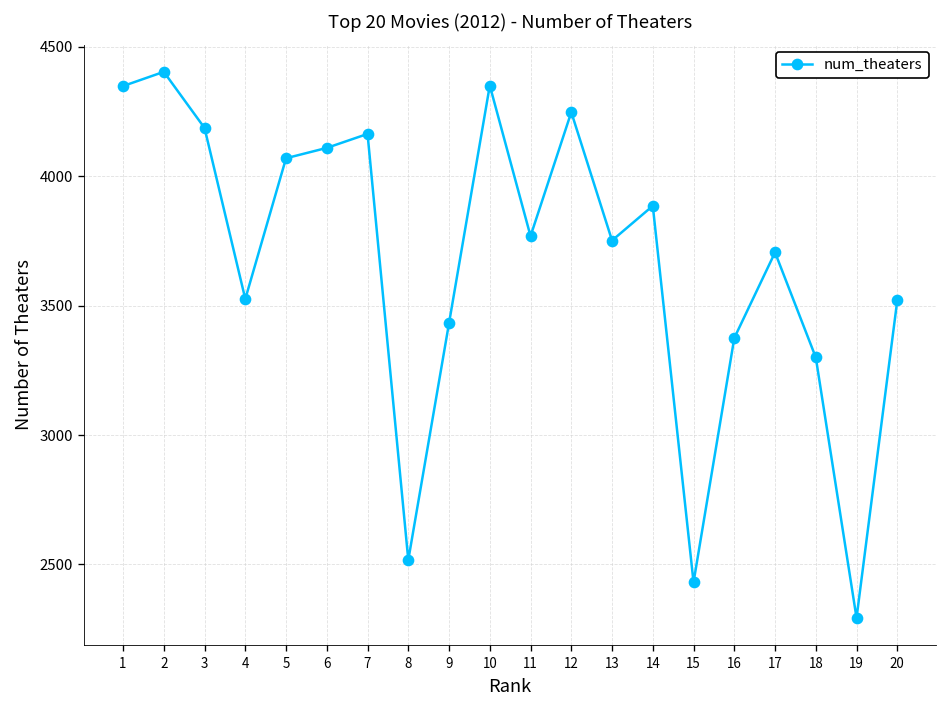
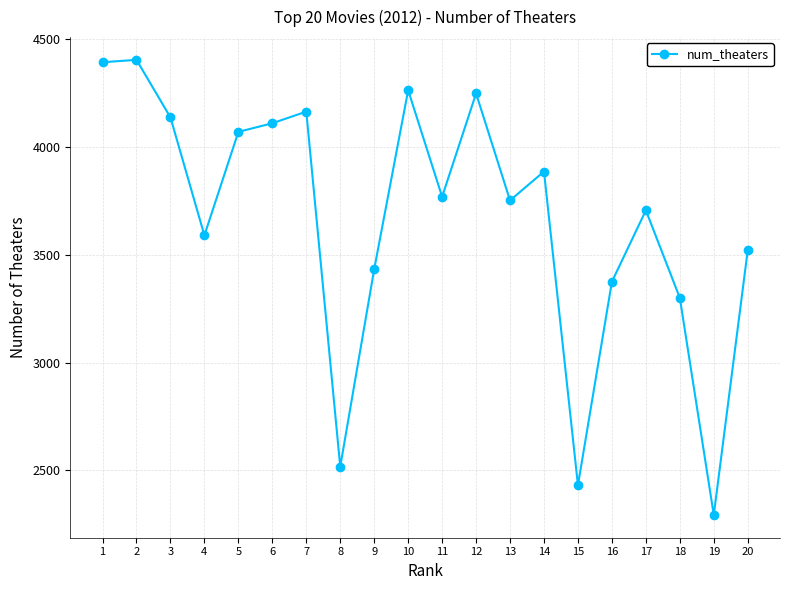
  {
-   "1": 4350,
+   "1": 4390,
    "2": 4400,
-   "3": 4190,
-   "4": 3530,
+   "3": 4140,
+   "4": 3590,
    "5": 4070,
    "6": 4110,
    "7": 4160,
    "8": 2520,
    "9": 3430,
-   "10": 4350,
+   "10": 4260,
    "11": 3770,
    "12": 4250,
    "13": 3750,
    "14": 3890,
    "15": 2430,
    "16": 3380,
    "17": 3710,
    "18": 3300,
    "19": 2290,
    "20": 3520
  }
